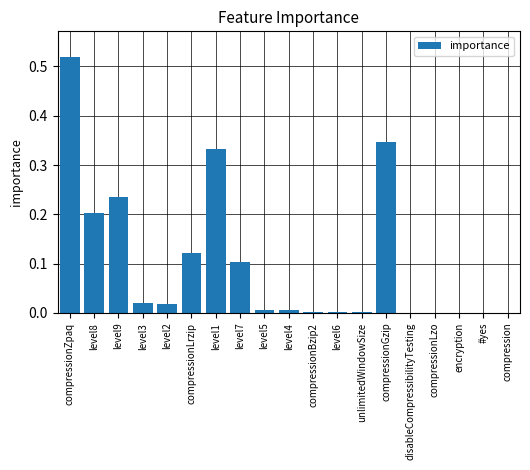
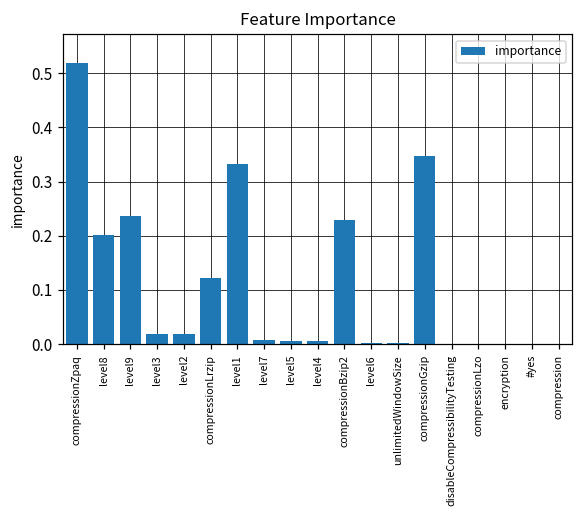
  {
    "compressionZpaq": 0.52,
    "level8": 0.20,
    "level9": 0.24,
    "level3": 0.02,
    "level2": 0.02,
    "compressionLrzip": 0.12,
    "level1": 0.33,
-   "level7": 0.10,
+   "level7": 0.01,
    "level5": 0.01,
    "level4": 0.01,
-   "compressionBzip2": 0.00,
+   "compressionBzip2": 0.23,
    "compressionGzip": 0.35
  }
